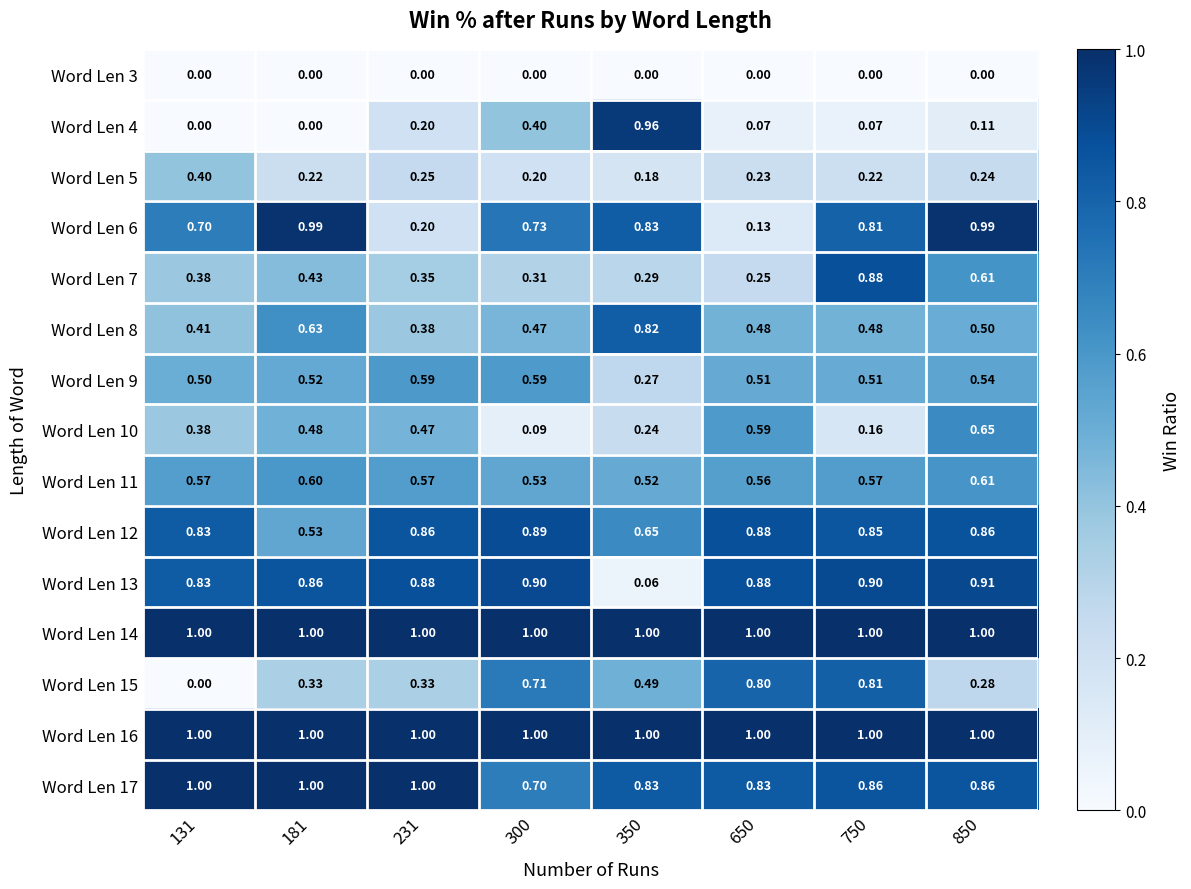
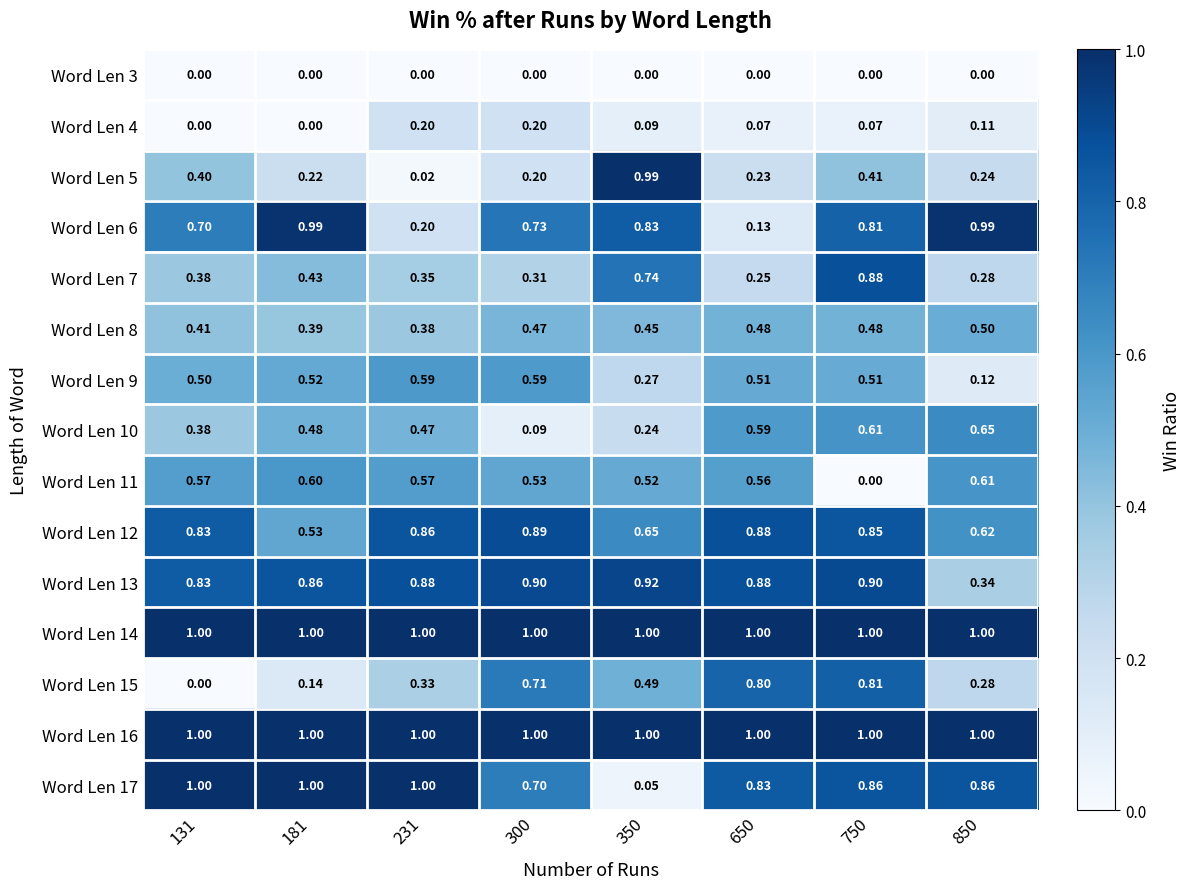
  {
    "Word Len 3": {
      "131": 0.00,
      "181": 0.00,
      "231": 0.00,
      "300": 0.00,
      "350": 0.00,
      "650": 0.00,
      "750": 0.00,
      "850": 0.00
    },
    "Word Len 4": {
      "131": 0.00,
      "181": 0.00,
      "231": 0.20,
-     "300": 0.40,
-     "350": 0.96,
+     "300": 0.20,
+     "350": 0.09,
      "650": 0.07,
      "750": 0.07,
      "850": 0.11
    },
    "Word Len 5": {
      "131": 0.40,
      "181": 0.22,
-     "231": 0.25,
+     "231": 0.02,
      "300": 0.20,
-     "350": 0.18,
+     "350": 0.99,
      "650": 0.23,
-     "750": 0.22,
+     "750": 0.41,
      "850": 0.24
    },
    "Word Len 6": {
      "131": 0.70,
      "181": 0.99,
      "231": 0.20,
      "300": 0.73,
      "350": 0.83,
      "650": 0.13,
      "750": 0.81,
      "850": 0.99
    },
    "Word Len 7": {
      "131": 0.38,
      "181": 0.43,
      "231": 0.35,
      "300": 0.31,
-     "350": 0.29,
+     "350": 0.74,
      "650": 0.25,
      "750": 0.88,
-     "850": 0.61
+     "850": 0.28
    },
    "Word Len 8": {
      "131": 0.41,
-     "181": 0.63,
+     "181": 0.39,
      "231": 0.38,
      "300": 0.47,
-     "350": 0.82,
+     "350": 0.45,
      "650": 0.48,
      "750": 0.48,
      "850": 0.50
    },
    "Word Len 9": {
      "131": 0.50,
      "181": 0.52,
      "231": 0.59,
      "300": 0.59,
      "350": 0.27,
      "650": 0.51,
      "750": 0.51,
-     "850": 0.54
+     "850": 0.12
    },
    "Word Len 10": {
      "131": 0.38,
      "181": 0.48,
      "231": 0.47,
      "300": 0.09,
      "350": 0.24,
      "650": 0.59,
-     "750": 0.16,
+     "750": 0.61,
      "850": 0.65
    },
    "Word Len 11": {
      "131": 0.57,
      "181": 0.60,
      "231": 0.57,
      "300": 0.53,
      "350": 0.52,
      "650": 0.56,
-     "750": 0.57,
+     "750": 0.00,
      "850": 0.61
    },
    "Word Len 12": {
      "131": 0.83,
      "181": 0.53,
      "231": 0.86,
      "300": 0.89,
      "350": 0.65,
      "650": 0.88,
      "750": 0.85,
-     "850": 0.86
+     "850": 0.62
    },
    "Word Len 13": {
      "131": 0.83,
      "181": 0.86,
      "231": 0.88,
      "300": 0.90,
-     "350": 0.06,
+     "350": 0.92,
      "650": 0.88,
      "750": 0.90,
-     "850": 0.91
+     "850": 0.34
    },
    "Word Len 14": {
      "131": 1.00,
      "181": 1.00,
      "231": 1.00,
      "300": 1.00,
      "350": 1.00,
      "650": 1.00,
      "750": 1.00,
      "850": 1.00
    },
    "Word Len 15": {
      "131": 0.00,
-     "181": 0.33,
+     "181": 0.14,
      "231": 0.33,
      "300": 0.71,
      "350": 0.49,
      "650": 0.80,
      "750": 0.81,
      "850": 0.28
    },
    "Word Len 16": {
      "131": 1.00,
      "181": 1.00,
      "231": 1.00,
      "300": 1.00,
      "350": 1.00,
      "650": 1.00,
      "750": 1.00,
      "850": 1.00
    },
    "Word Len 17": {
      "131": 1.00,
      "181": 1.00,
      "231": 1.00,
      "300": 0.70,
-     "350": 0.83,
+     "350": 0.05,
      "650": 0.83,
      "750": 0.86,
      "850": 0.86
    }
  }
